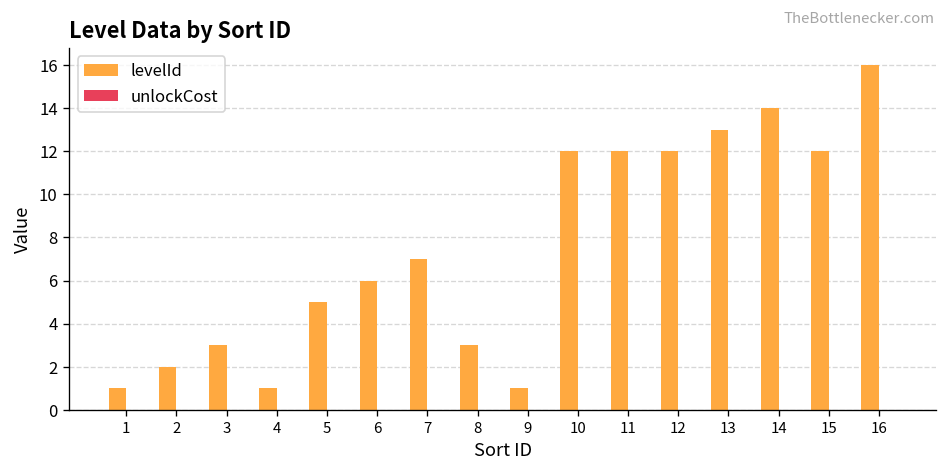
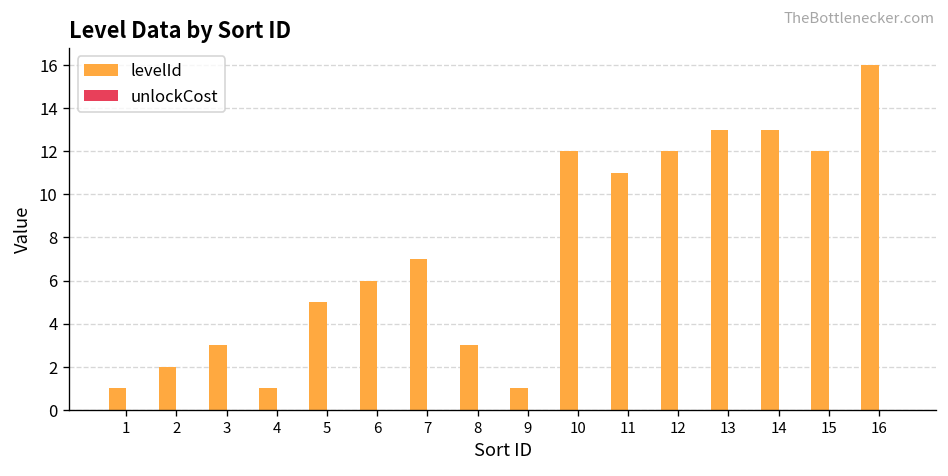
  {
    "levelId": {
      "1": 1,
      "2": 2,
      "3": 3,
      "4": 1,
      "5": 5,
      "6": 6,
      "7": 7,
      "8": 3,
      "9": 1,
      "10": 12,
-     "11": 12,
+     "11": 11,
      "12": 12,
      "13": 13,
-     "14": 14,
+     "14": 13,
      "15": 12,
      "16": 16
    },
    "unlockCost": {
      "1": 0,
      "2": 0,
      "3": 0,
      "4": 0,
      "5": 0,
      "6": 0,
      "7": 0,
      "8": 0,
      "9": 0,
      "10": 0,
      "11": 0,
      "12": 0,
      "13": 0,
      "14": 0,
      "15": 0,
      "16": 0
    }
  }
